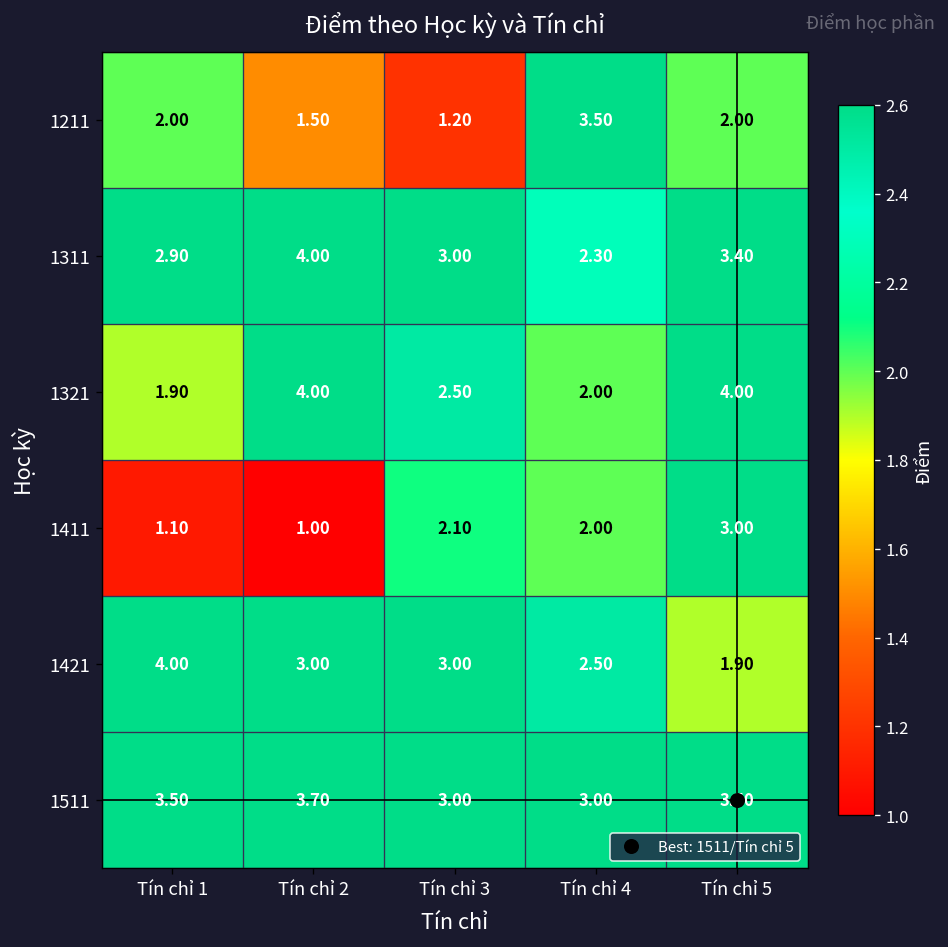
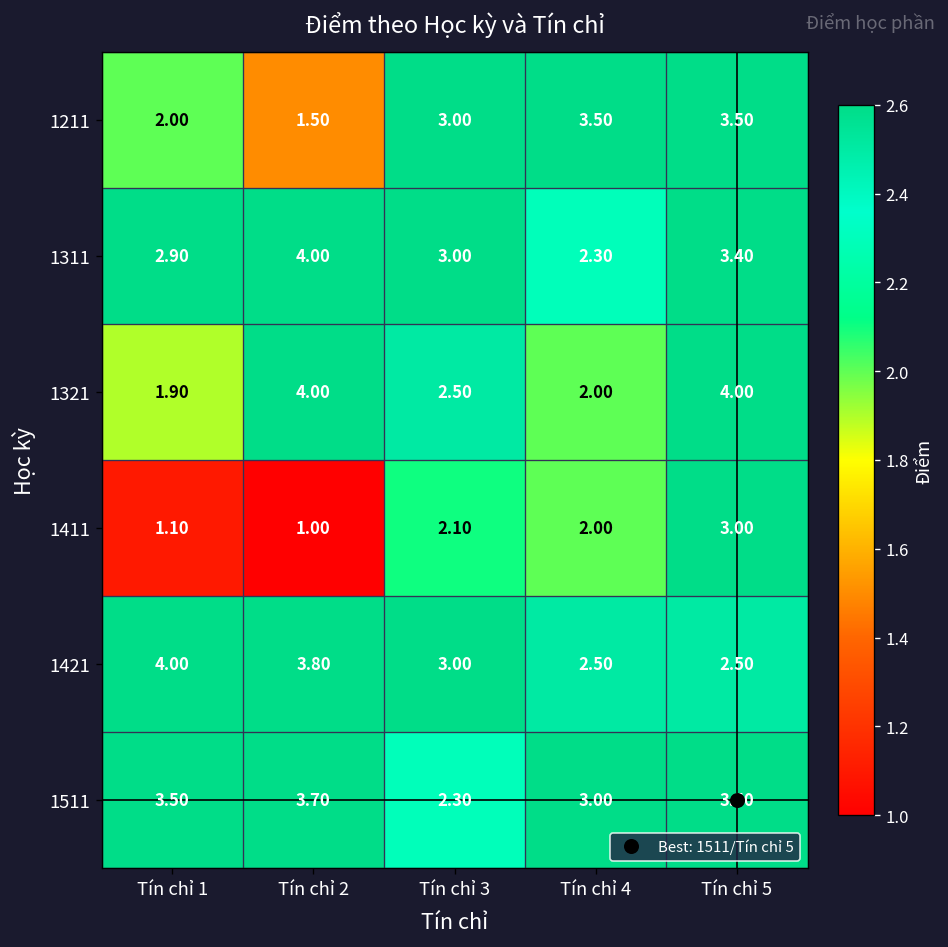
  {
    "1211": {
      "Tín chỉ 1": 2.00,
      "Tín chỉ 2": 1.50,
-     "Tín chỉ 3": 1.20,
+     "Tín chỉ 3": 3.00,
      "Tín chỉ 4": 3.50,
-     "Tín chỉ 5": 2.00
+     "Tín chỉ 5": 3.50
    },
    "1311": {
      "Tín chỉ 1": 2.90,
      "Tín chỉ 2": 4.00,
      "Tín chỉ 3": 3.00,
      "Tín chỉ 4": 2.30,
      "Tín chỉ 5": 3.40
    },
    "1321": {
      "Tín chỉ 1": 1.90,
      "Tín chỉ 2": 4.00,
      "Tín chỉ 3": 2.50,
      "Tín chỉ 4": 2.00,
      "Tín chỉ 5": 4.00
    },
    "1411": {
      "Tín chỉ 1": 1.10,
      "Tín chỉ 2": 1.00,
      "Tín chỉ 3": 2.10,
      "Tín chỉ 4": 2.00,
      "Tín chỉ 5": 3.00
    },
    "1421": {
      "Tín chỉ 1": 4.00,
-     "Tín chỉ 2": 3.00,
+     "Tín chỉ 2": 3.80,
      "Tín chỉ 3": 3.00,
      "Tín chỉ 4": 2.50,
-     "Tín chỉ 5": 1.90
+     "Tín chỉ 5": 2.50
    },
    "1511": {
      "Tín chỉ 1": 3.50,
      "Tín chỉ 2": 3.70,
-     "Tín chỉ 3": 3.00,
+     "Tín chỉ 3": 2.30,
      "Tín chỉ 4": 3.00
    }
  }
